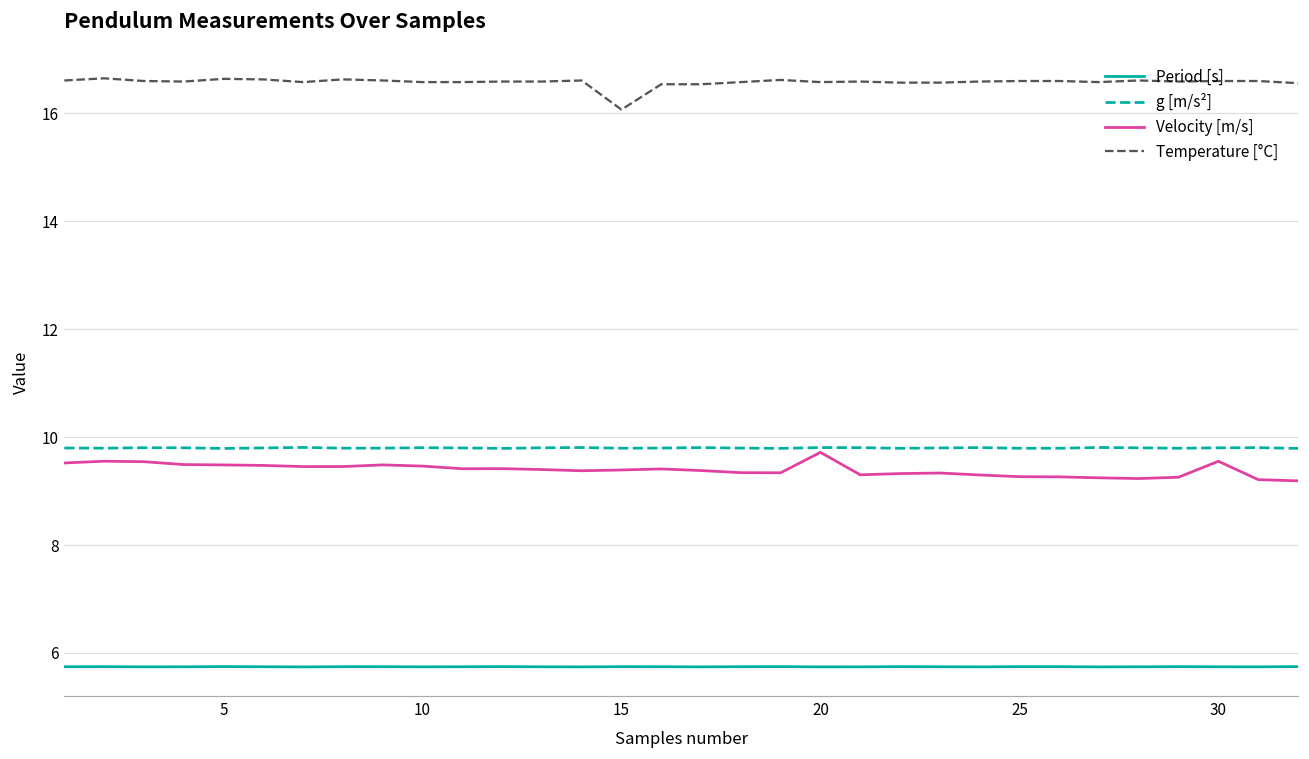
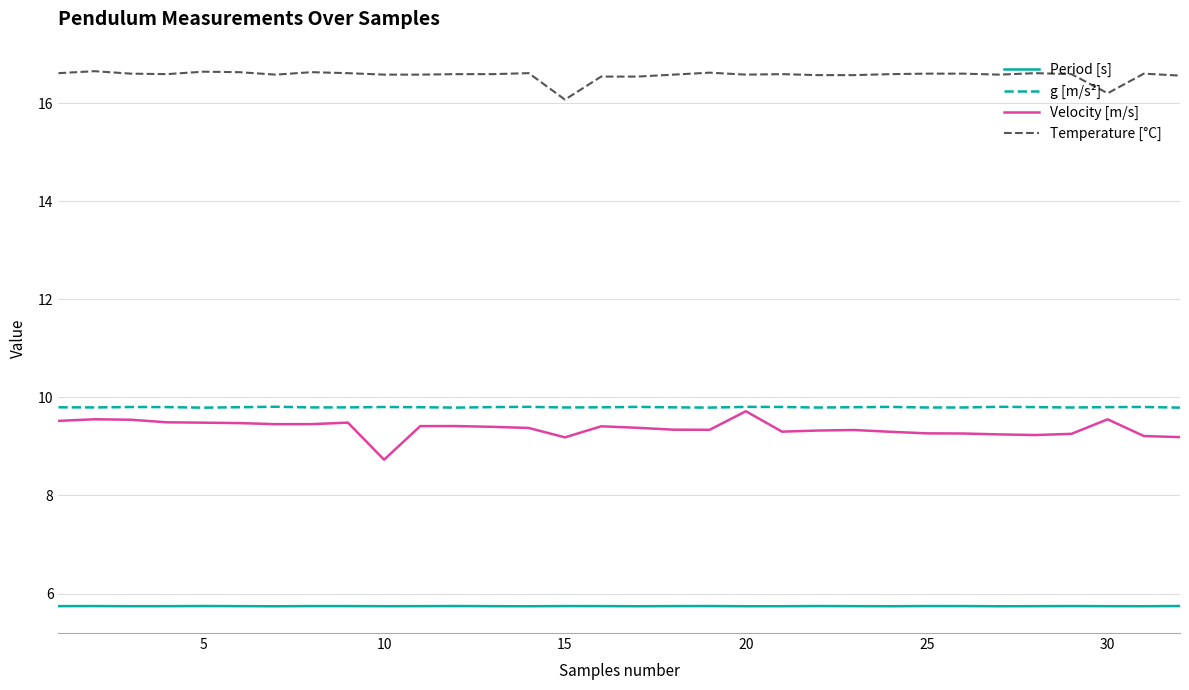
  {
    "Velocity [m/s]": {
      "5": 9.5,
-     "10": 9.5,
-     "15": 9.4,
+     "10": 8.7,
+     "15": 9.2,
      "20": 9.7,
      "25": 9.3,
      "30": 9.6
    },
    "Temperature [°C]": {
      "5": 16.6,
      "10": 16.6,
      "15": 16.1,
      "20": 16.6,
      "25": 16.6,
-     "30": 16.6
+     "30": 16.2
    }
  }
